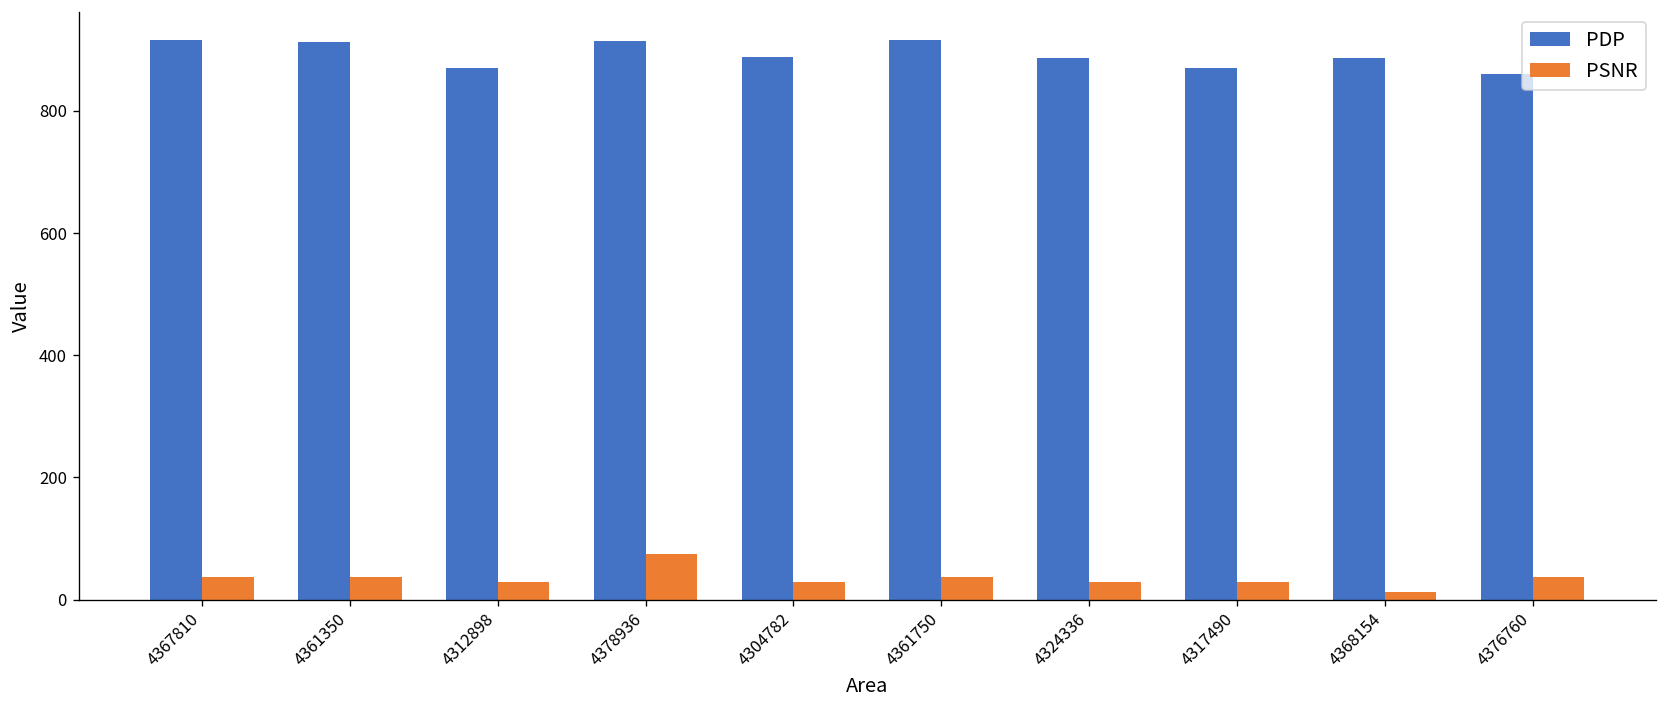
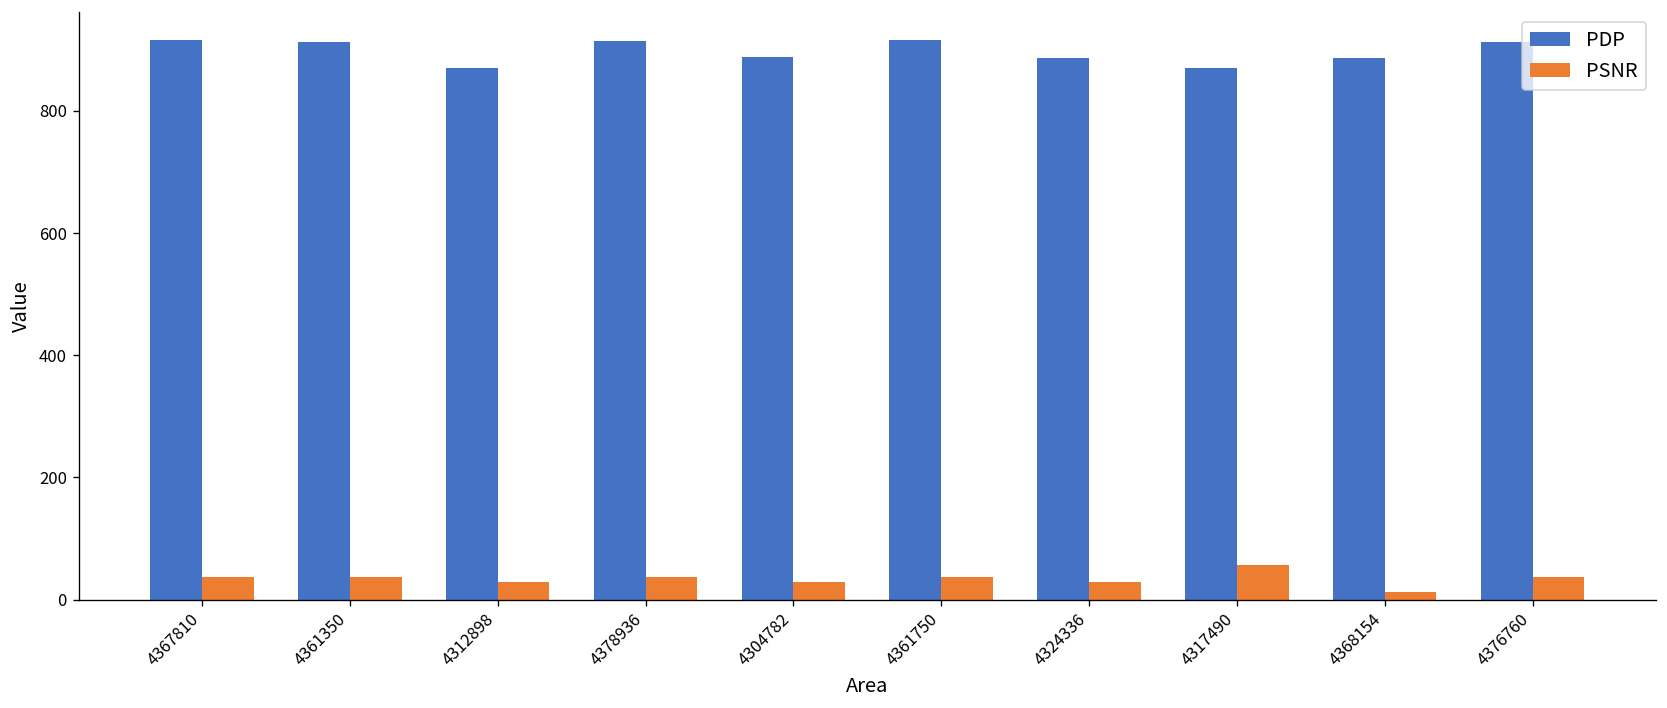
  {
    "PDP": {
      "4367810": 920,
      "4361350": 910,
      "4312898": 870,
      "4378936": 910,
      "4304782": 890,
      "4361750": 920,
      "4324336": 890,
      "4317490": 870,
      "4368154": 890,
-     "4376760": 860
+     "4376760": 910
    },
    "PSNR": {
      "4367810": 40,
      "4361350": 40,
      "4312898": 30,
-     "4378936": 70,
+     "4378936": 40,
      "4304782": 30,
      "4361750": 40,
      "4324336": 30,
-     "4317490": 30,
+     "4317490": 60,
      "4368154": 10,
      "4376760": 40
    }
  }
